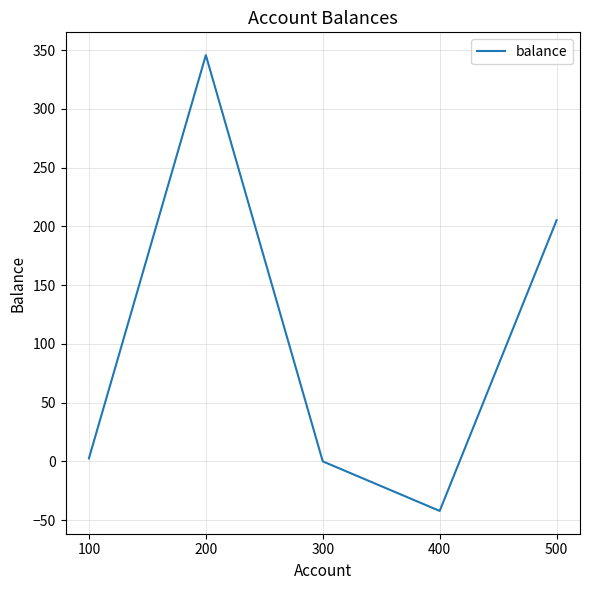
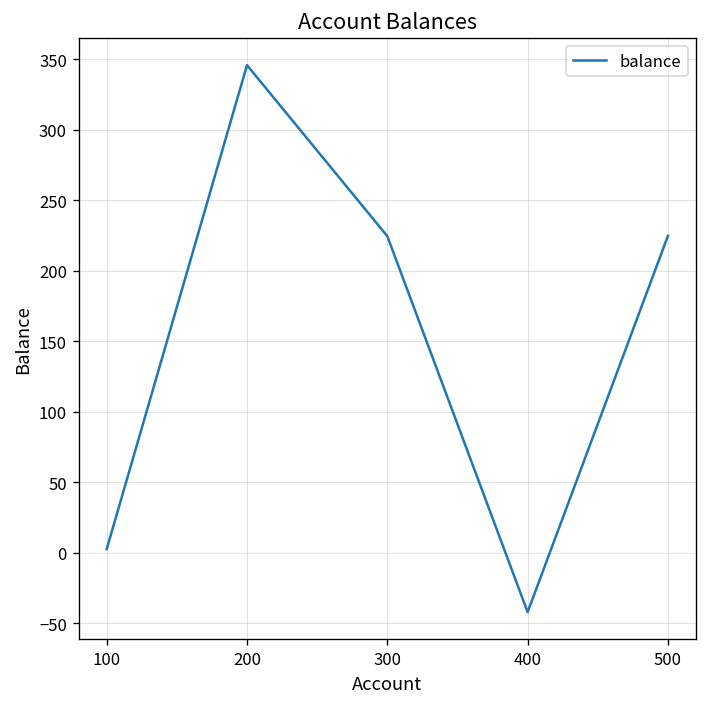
  {
    "100": 3,
    "200": 346,
-   "300": 0,
+   "300": 224,
    "400": -42,
-   "500": 205
+   "500": 225
  }
